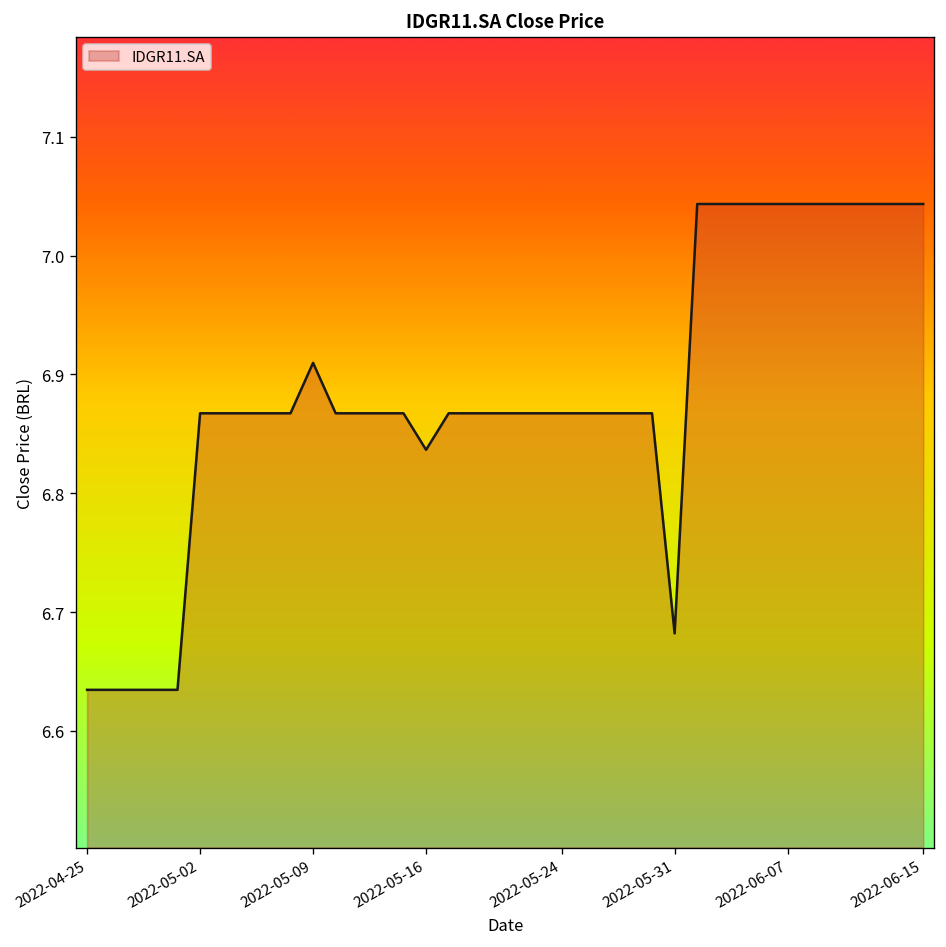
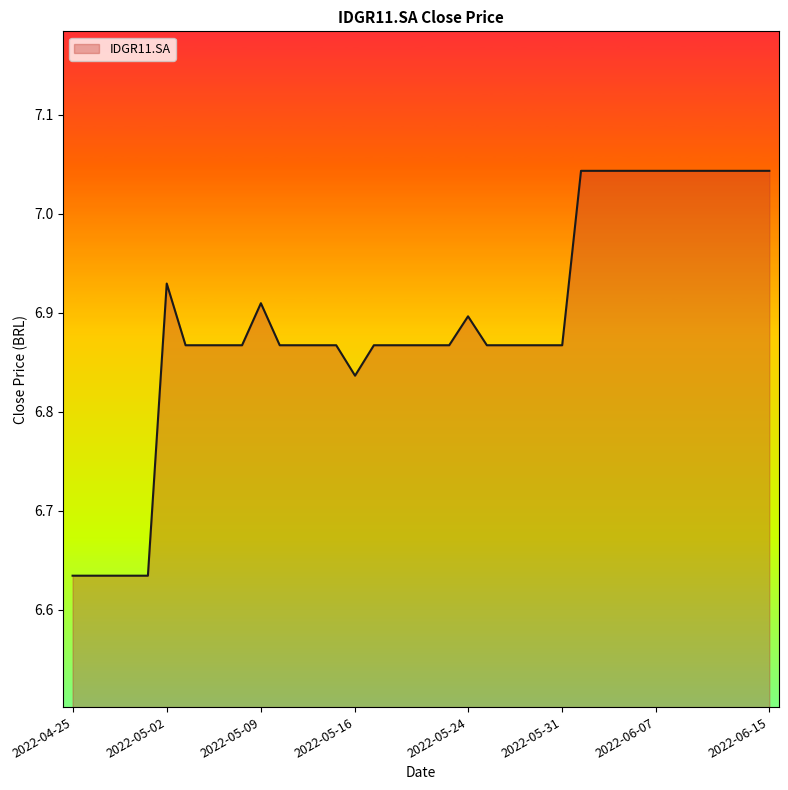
  {
    "2022-04-25": 6.63,
-   "2022-05-02": 6.87,
+   "2022-05-02": 6.93,
    "2022-05-09": 6.91,
    "2022-05-16": 6.84,
-   "2022-05-24": 6.87,
-   "2022-05-31": 6.68,
+   "2022-05-24": 6.90,
+   "2022-05-31": 6.87,
    "2022-06-07": 7.04,
    "2022-06-15": 7.04
  }
